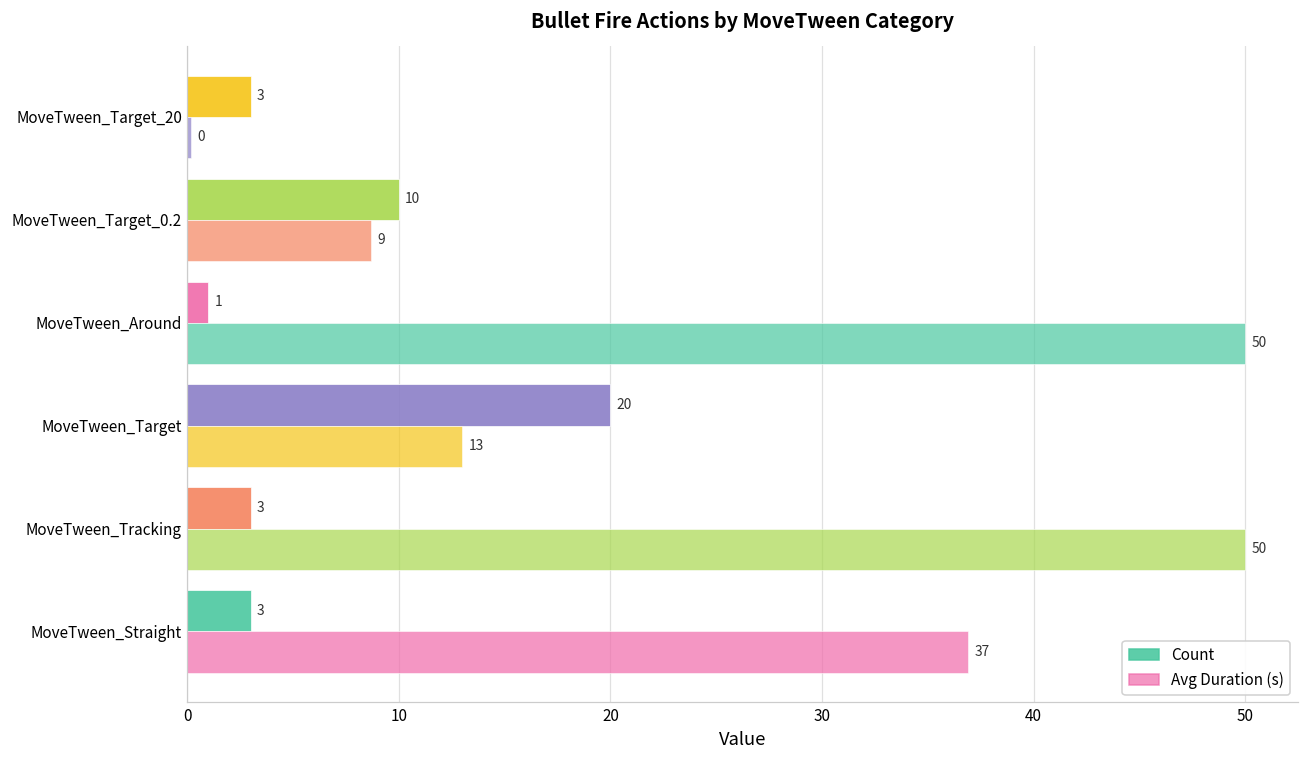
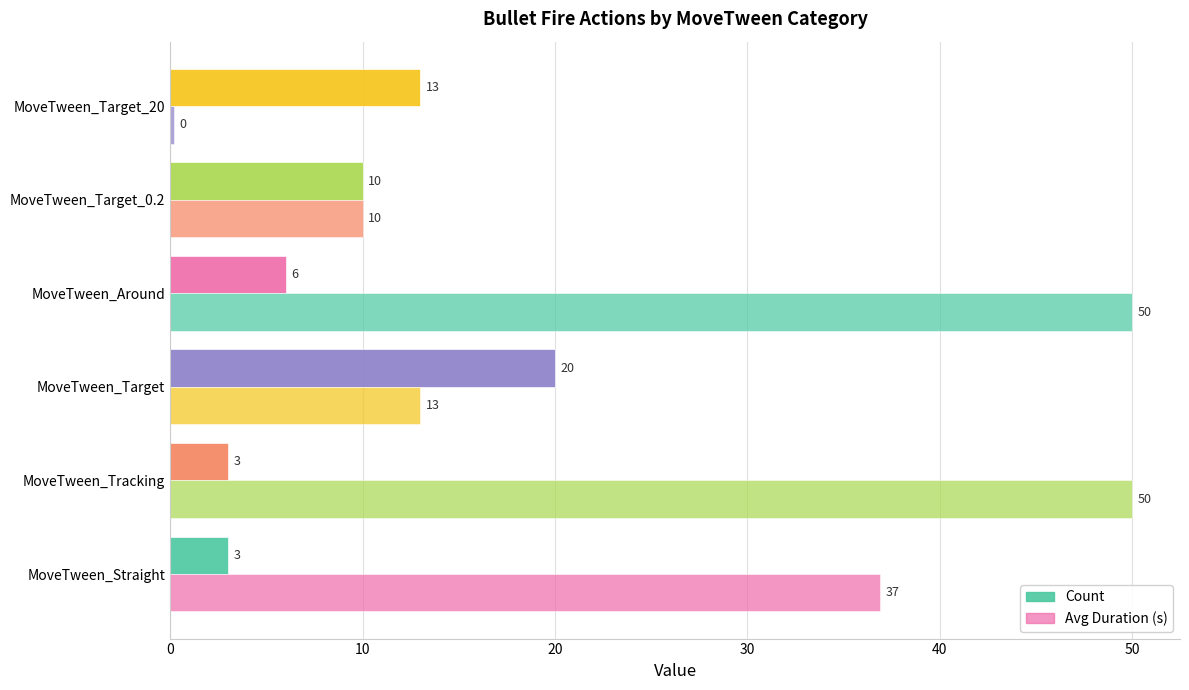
  {
    "Count": {
-     "MoveTween_Target_20": 3,
+     "MoveTween_Target_20": 13,
      "MoveTween_Target_0.2": 10,
-     "MoveTween_Around": 1,
+     "MoveTween_Around": 6,
      "MoveTween_Target": 20,
      "MoveTween_Tracking": 3,
      "MoveTween_Straight": 3
    },
    "Avg Duration (s)": {
      "MoveTween_Target_20": 0,
-     "MoveTween_Target_0.2": 9,
+     "MoveTween_Target_0.2": 10,
      "MoveTween_Around": 50,
      "MoveTween_Target": 13,
      "MoveTween_Tracking": 50,
      "MoveTween_Straight": 37
    }
  }
